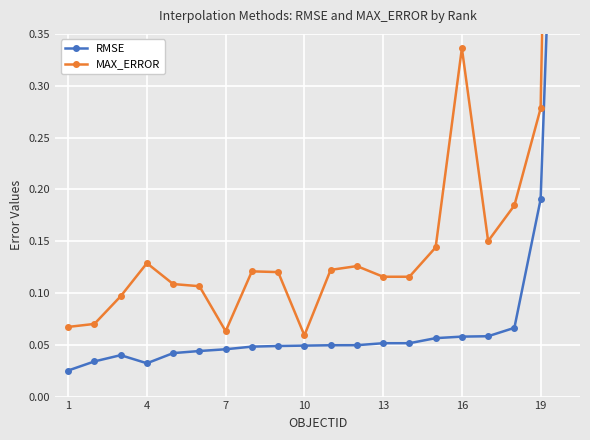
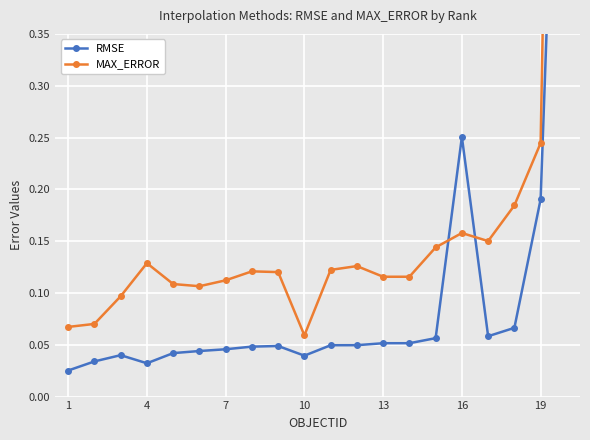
  {
    "RMSE": {
      "1": 0.025,
      "4": 0.032,
      "7": 0.046,
-     "10": 0.049,
+     "10": 0.039,
      "13": 0.051,
-     "16": 0.058,
+     "16": 0.251,
      "19": 0.190
    },
    "MAX_ERROR": {
      "1": 0.067,
      "4": 0.129,
-     "7": 0.063,
+     "7": 0.112,
      "10": 0.059,
      "13": 0.116,
-     "16": 0.336,
-     "19": 0.278
+     "16": 0.158,
+     "19": 0.245
    }
  }
